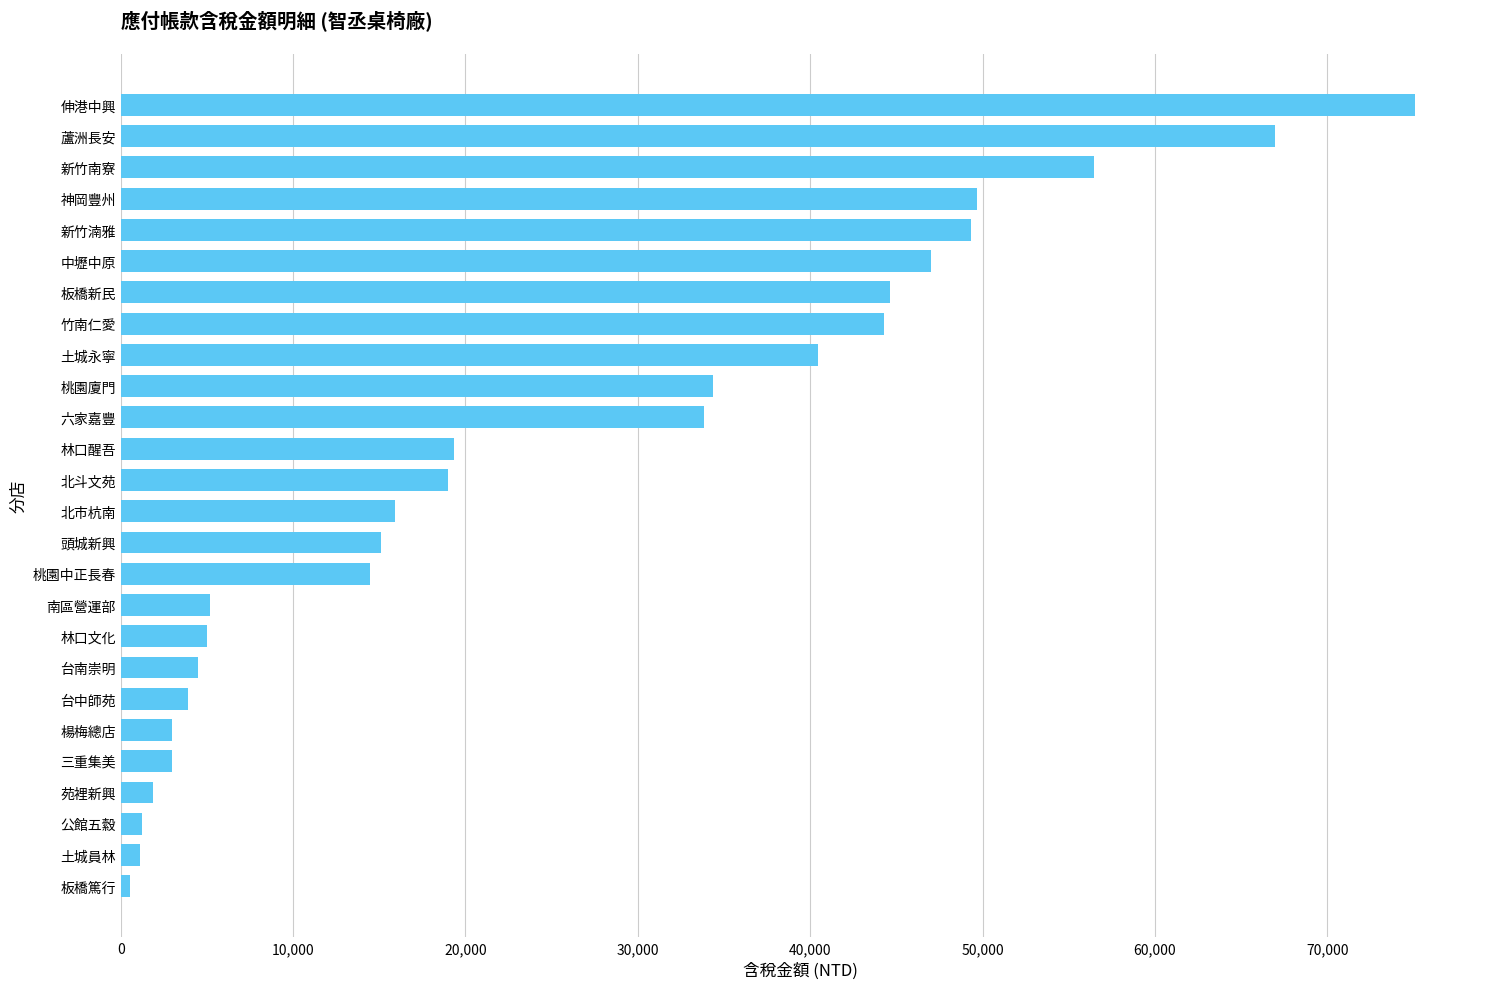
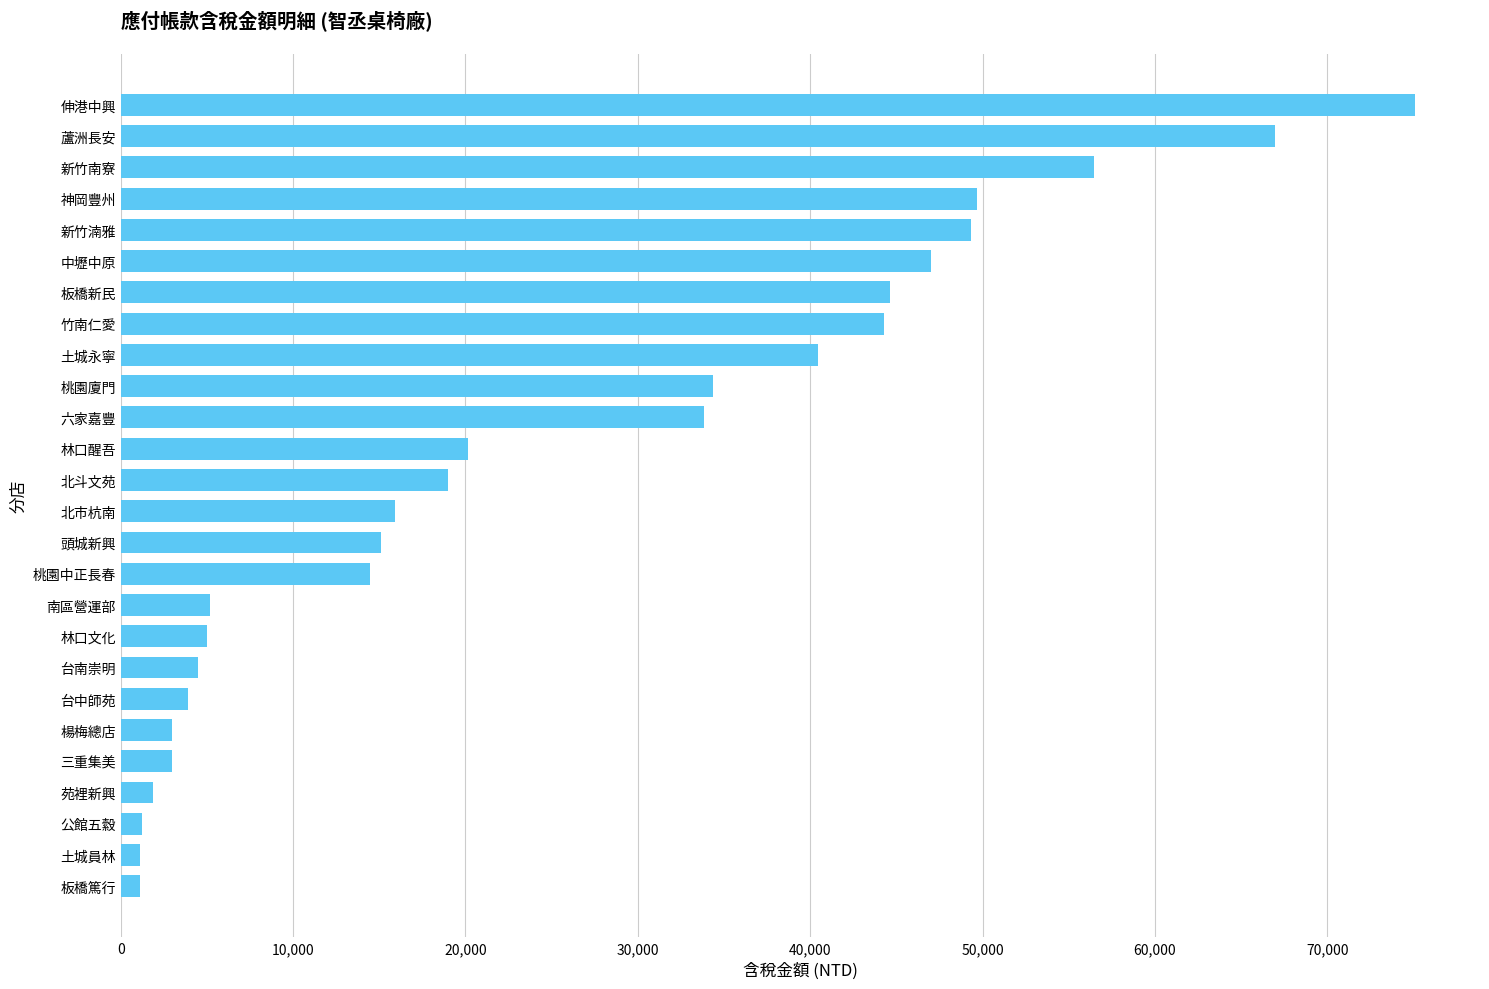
  {
    "伸港中興": "75,100",
    "蘆洲長安": "67,000",
    "新竹南寮": "56,500",
    "神岡豐州": "49,700",
    "新竹湳雅": "49,300",
    "中壢中原": "47,000",
    "板橋新民": "44,600",
    "竹南仁愛": "44,300",
    "土城永寧": "40,500",
    "桃園廈門": "34,400",
    "六家嘉豐": "33,900",
-   "林口醒吾": "19,300",
+   "林口醒吾": "20,200",
    "北斗文苑": "19,000",
    "北市杭南": "15,900",
    "頭城新興": "15,100",
    "桃園中正長春": "14,400",
    "南區營運部": "5,200",
    "林口文化": "5,000",
    "台南崇明": "4,500",
    "台中師苑": "3,900",
    "楊梅總店": "3,000",
    "三重集美": "3,000",
    "苑裡新興": "1,900",
    "公館五縠": "1,300",
    "土城員林": "1,200",
-   "板橋篤行": "600"
+   "板橋篤行": "1,200"
  }
